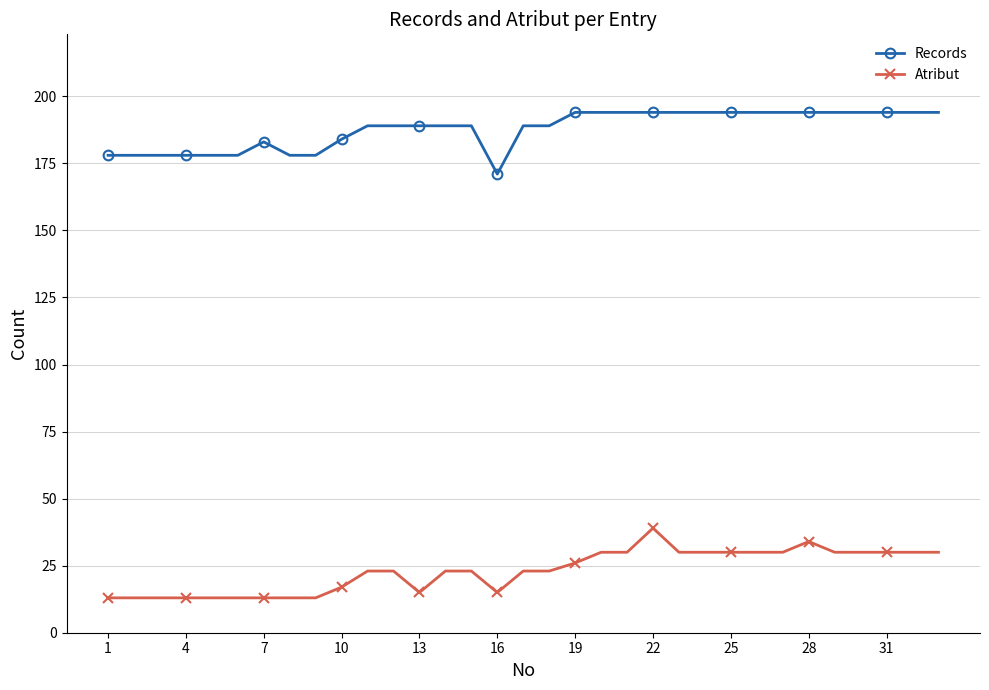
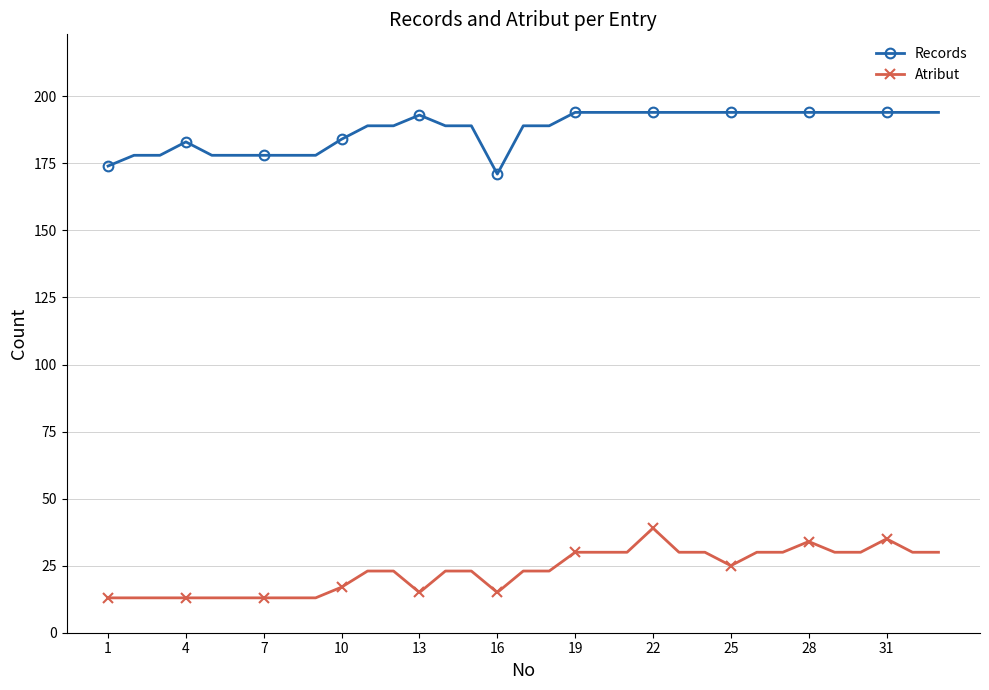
  {
    "Records": {
-     "1": 178,
-     "4": 178,
-     "7": 183,
+     "1": 174,
+     "4": 183,
+     "7": 178,
      "10": 184,
-     "13": 189,
+     "13": 193,
      "16": 171,
      "19": 194,
      "22": 194,
      "25": 194,
      "28": 194,
      "31": 194
    },
    "Atribut": {
      "1": 13,
      "4": 13,
      "7": 13,
      "10": 17,
      "13": 15,
      "16": 15,
-     "19": 26,
+     "19": 30,
      "22": 39,
-     "25": 30,
+     "25": 25,
      "28": 34,
-     "31": 30
+     "31": 35
    }
  }
